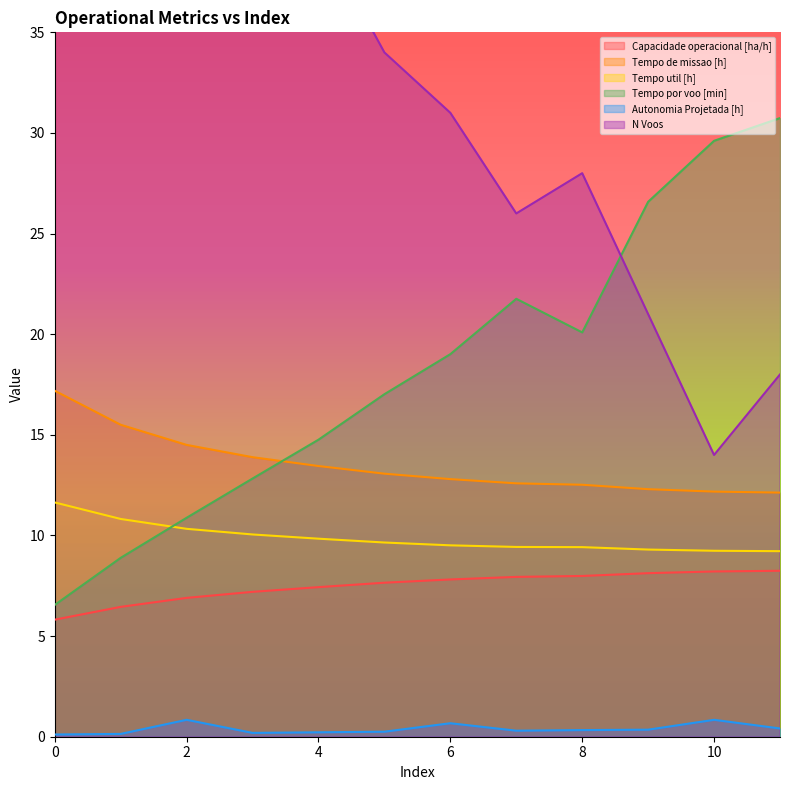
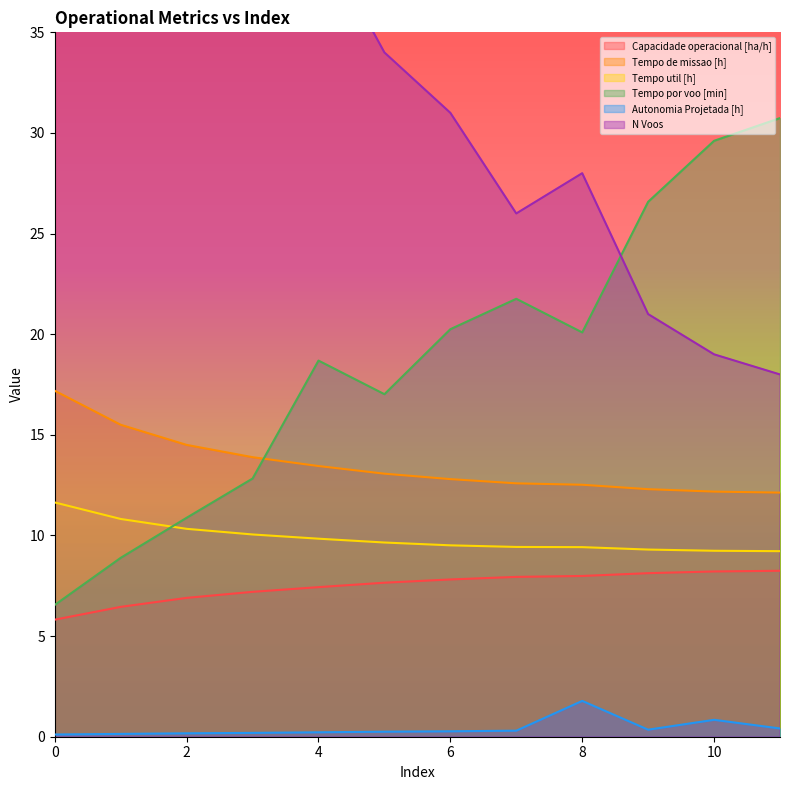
  {
    "Tempo por voo [min]": {
      "0": 6.6,
      "2": 10.9,
-     "4": 14.8,
-     "6": 19.0,
+     "4": 18.7,
+     "6": 20.3,
      "8": 20.1,
      "10": 29.6
    },
    "Autonomia Projetada [h]": {
      "0": 0.1,
-     "2": 0.8,
+     "2": 0.2,
      "4": 0.2,
-     "6": 0.7,
-     "8": 0.3,
+     "6": 0.3,
+     "8": 1.8,
      "10": 0.8
    },
    "N Voos": {
      "6": 31,
      "8": 28,
-     "10": 14
+     "10": 19
    }
  }
